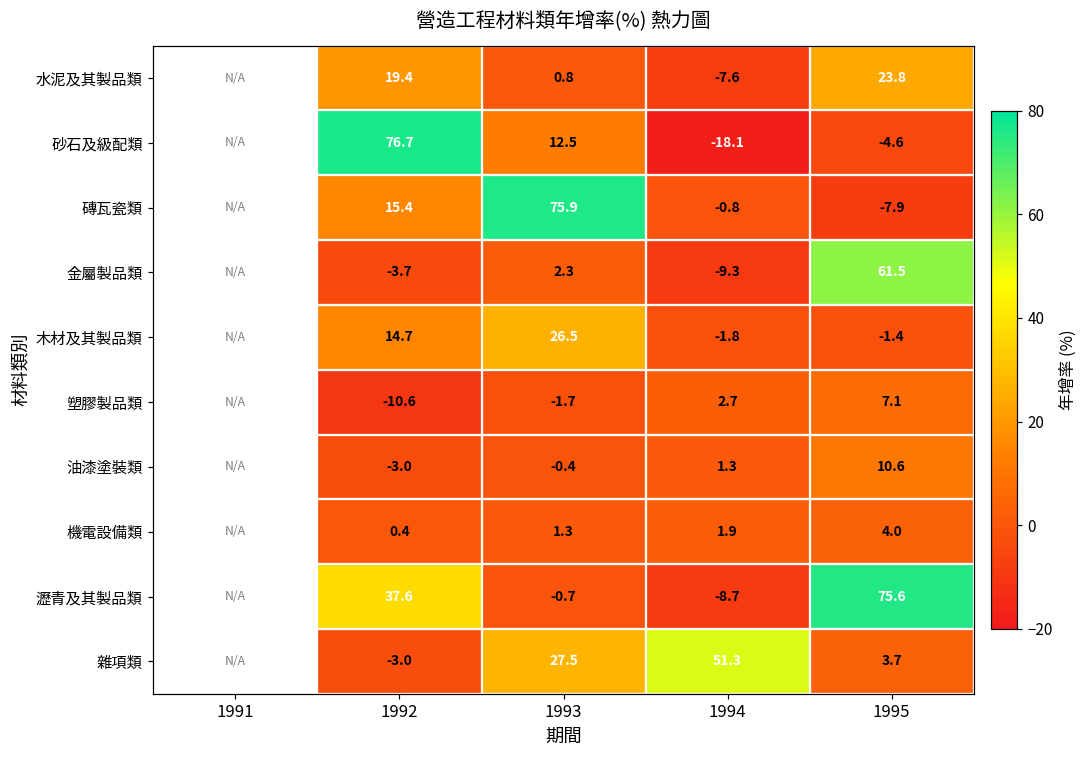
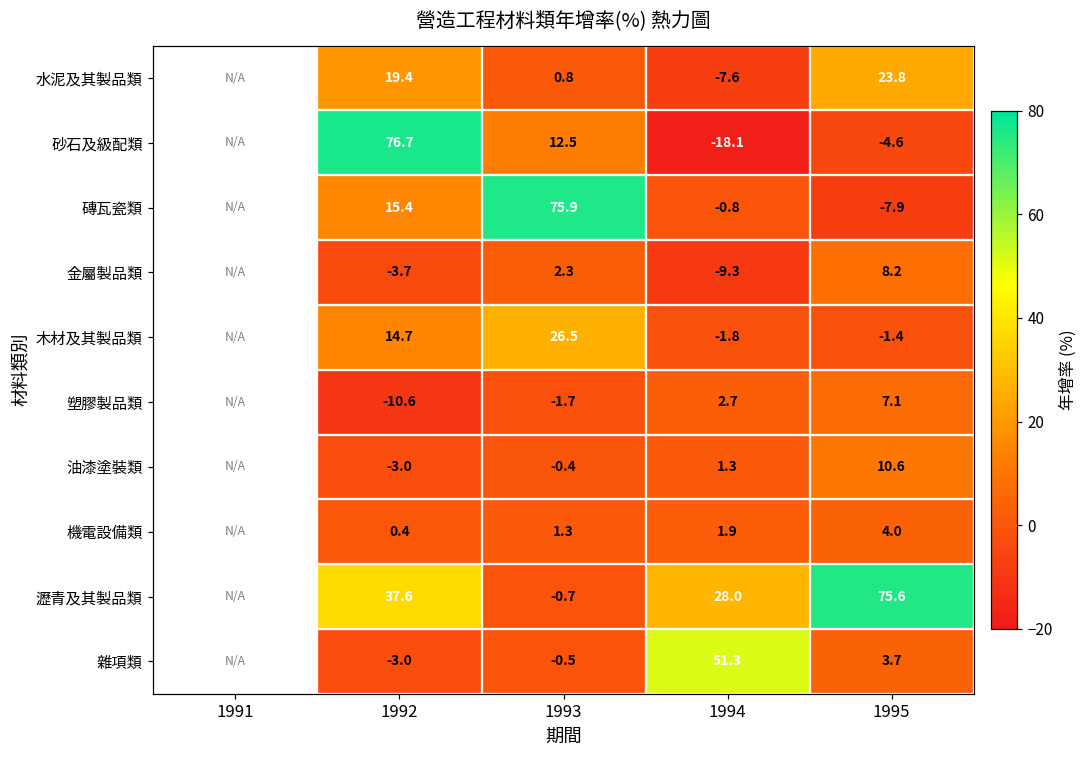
  {
    "水泥及其製品類": {
      "1992": 19.4,
      "1993": 0.8,
      "1994": -7.6,
      "1995": 23.8
    },
    "砂石及級配類": {
      "1992": 76.7,
      "1993": 12.5,
      "1994": -18.1,
      "1995": -4.6
    },
    "磚瓦瓷類": {
      "1992": 15.4,
      "1993": 75.9,
      "1994": -0.8,
      "1995": -7.9
    },
    "金屬製品類": {
      "1992": -3.7,
      "1993": 2.3,
      "1994": -9.3,
-     "1995": 61.5
+     "1995": 8.2
    },
    "木材及其製品類": {
      "1992": 14.7,
      "1993": 26.5,
      "1994": -1.8,
      "1995": -1.4
    },
    "塑膠製品類": {
      "1992": -10.6,
      "1993": -1.7,
      "1994": 2.7,
      "1995": 7.1
    },
    "油漆塗裝類": {
      "1992": -3.0,
      "1993": -0.4,
      "1994": 1.3,
      "1995": 10.6
    },
    "機電設備類": {
      "1992": 0.4,
      "1993": 1.3,
      "1994": 1.9,
      "1995": 4.0
    },
    "瀝青及其製品類": {
      "1992": 37.6,
      "1993": -0.7,
-     "1994": -8.7,
+     "1994": 28.0,
      "1995": 75.6
    },
    "雜項類": {
      "1992": -3.0,
-     "1993": 27.5,
+     "1993": -0.5,
      "1994": 51.3,
      "1995": 3.7
    }
  }
